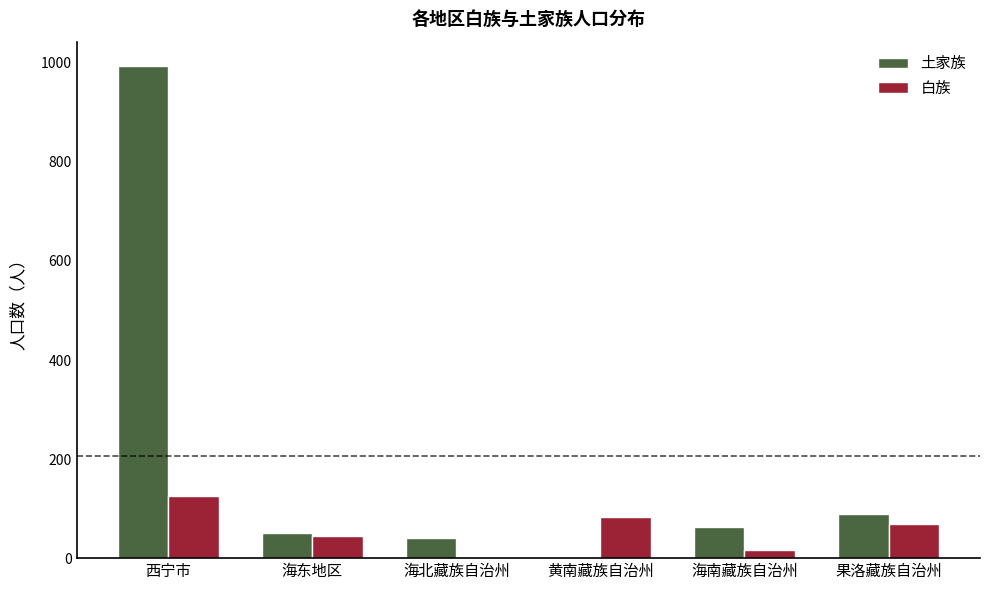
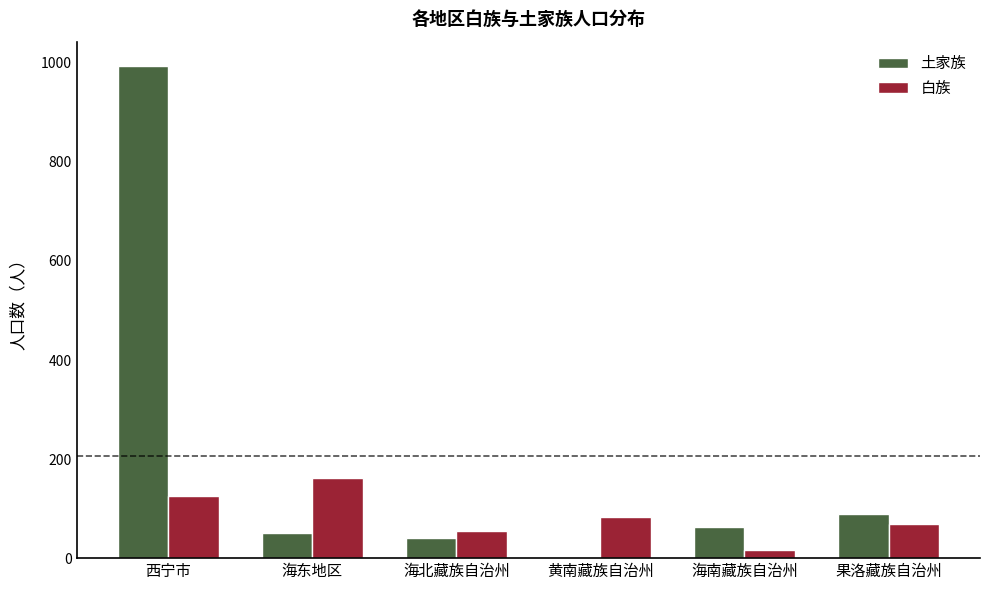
  {
    "土家族": {
      "西宁市": 990,
      "海东地区": 50,
      "海北藏族自治州": 40,
      "海南藏族自治州": 60,
      "果洛藏族自治州": 90
    },
    "白族": {
      "西宁市": 130,
-     "海东地区": 40,
-     "海北藏族自治州": 0,
+     "海东地区": 160,
+     "海北藏族自治州": 60,
      "黄南藏族自治州": 80,
      "海南藏族自治州": 20,
      "果洛藏族自治州": 70
    }
  }
